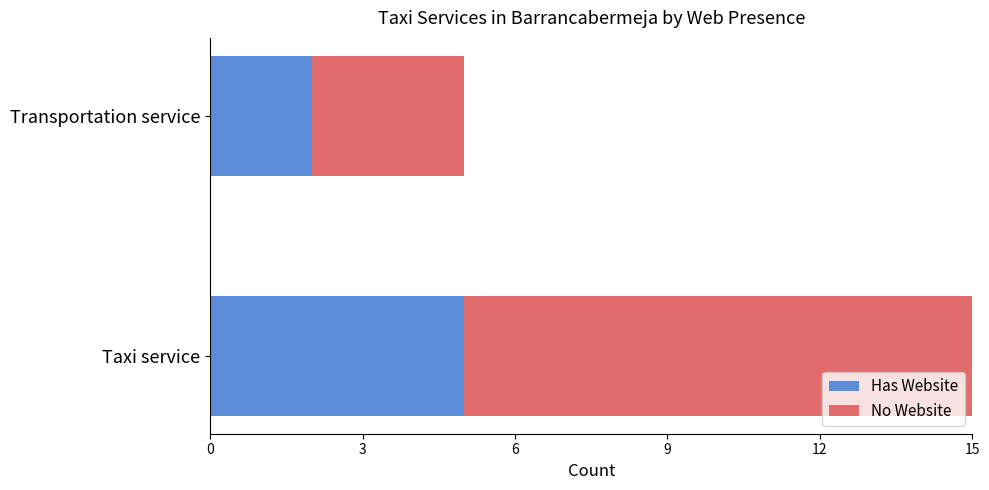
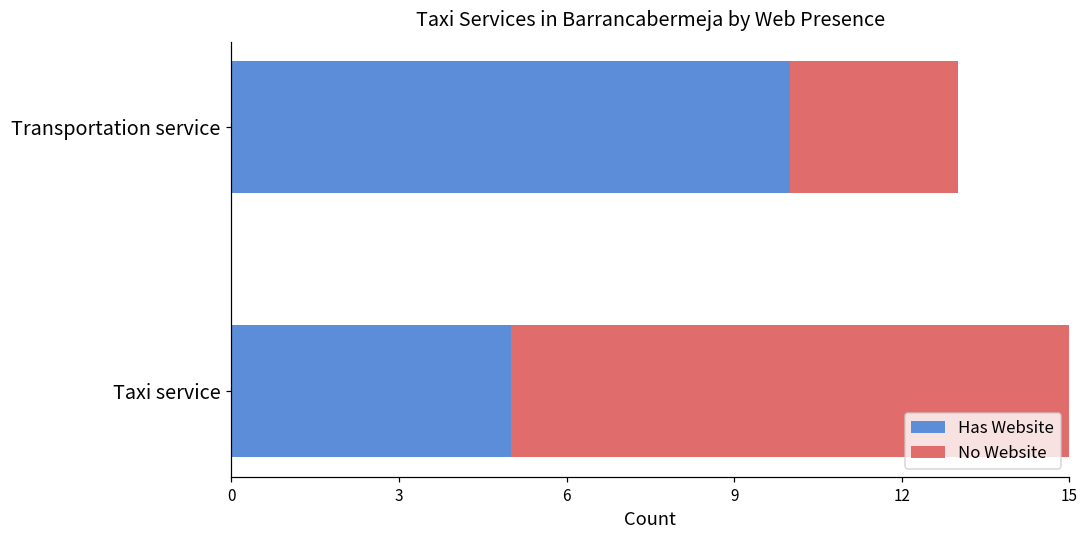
  {
    "Has Website": {
-     "Transportation service": 2,
+     "Transportation service": 10,
      "Taxi service": 5
    },
    "No Website": {
      "Transportation service": 3,
      "Taxi service": 10
    }
  }
